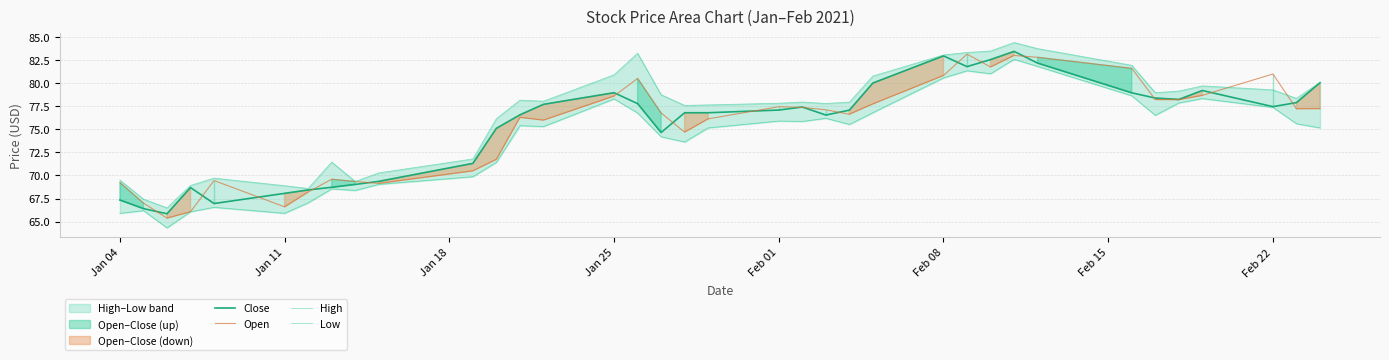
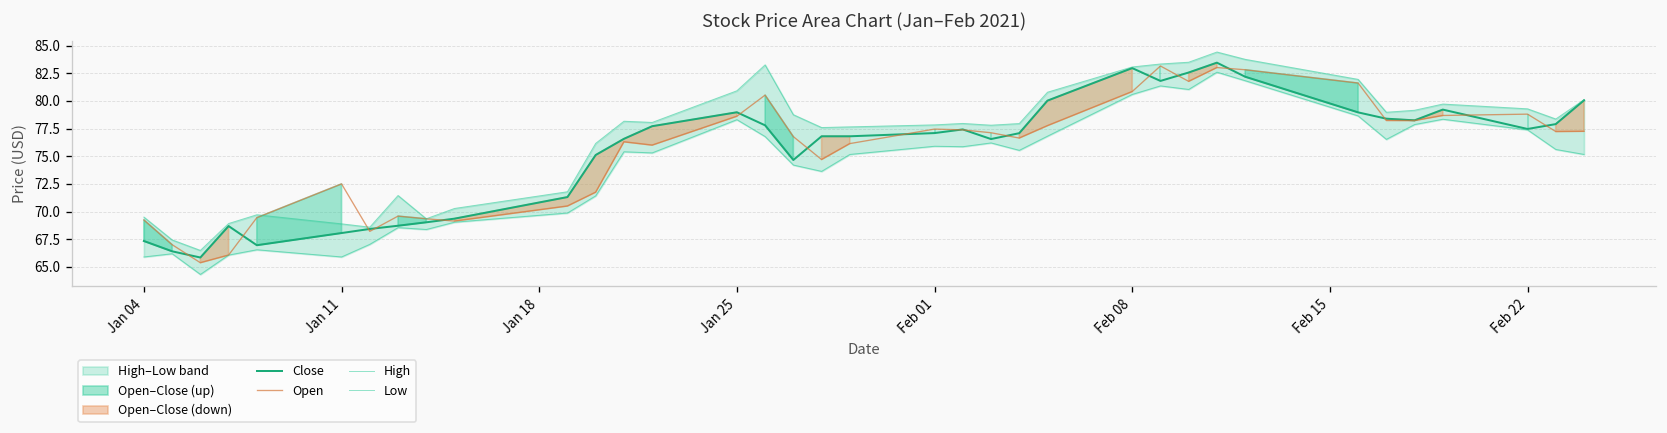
  {
    "Open": {
-     "Jan 11": 67,
+     "Jan 11": 73,
      "Jan 25": 79,
      "Feb 01": 77,
-     "Feb 22": 81
+     "Feb 22": 79
    }
  }
